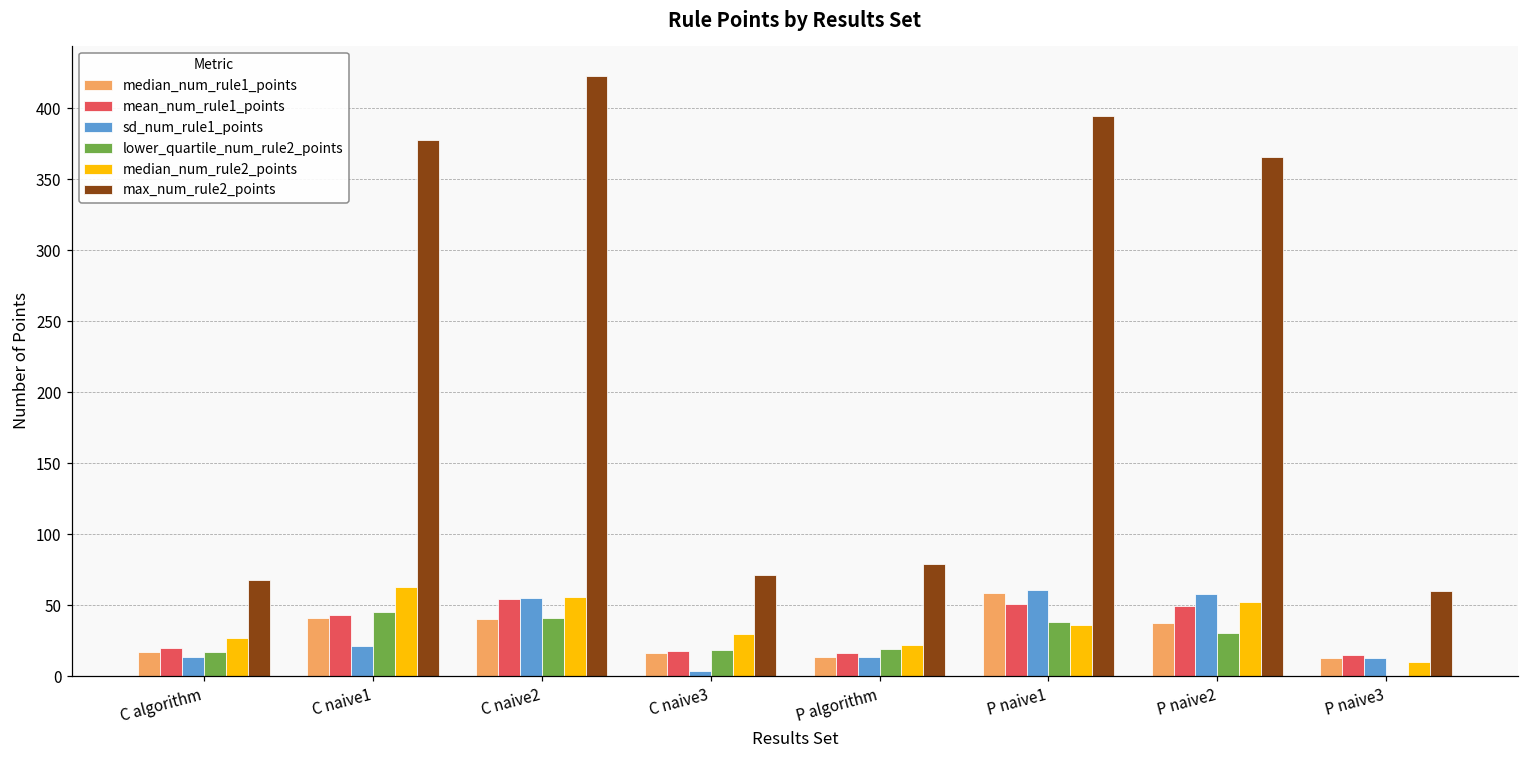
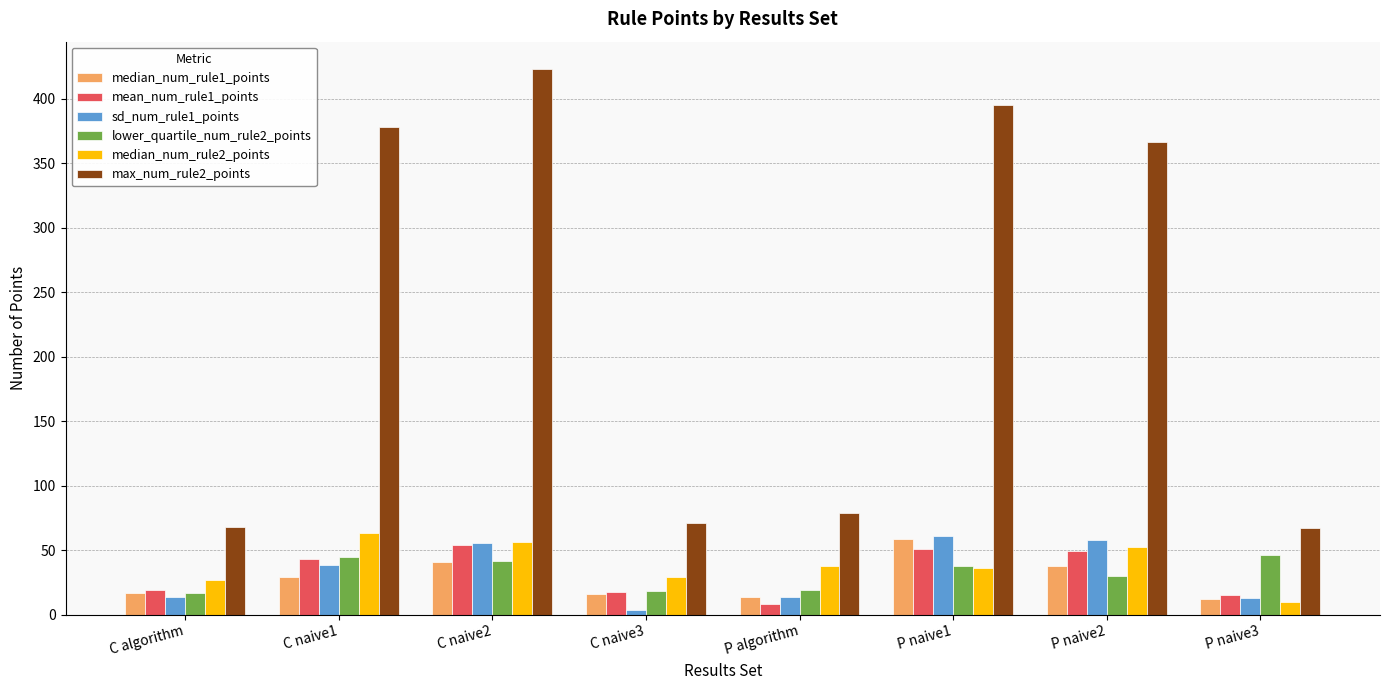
  {
    "median_num_rule1_points": {
      "C algorithm": 17,
-     "C naive1": 41,
+     "C naive1": 29,
      "C naive2": 41,
      "C naive3": 16,
      "P algorithm": 14,
      "P naive1": 58,
      "P naive2": 38,
      "P naive3": 13
    },
    "mean_num_rule1_points": {
      "C algorithm": 19,
      "C naive1": 43,
      "C naive2": 54,
      "C naive3": 18,
-     "P algorithm": 16,
+     "P algorithm": 8,
      "P naive1": 51,
      "P naive2": 50,
      "P naive3": 15
    },
    "sd_num_rule1_points": {
      "C algorithm": 14,
-     "C naive1": 21,
+     "C naive1": 38,
      "C naive2": 55,
      "C naive3": 3,
      "P algorithm": 14,
      "P naive1": 61,
      "P naive2": 58,
      "P naive3": 13
    },
    "lower_quartile_num_rule2_points": {
      "C algorithm": 17,
      "C naive1": 45,
      "C naive2": 41,
      "C naive3": 18,
      "P algorithm": 19,
      "P naive1": 38,
      "P naive2": 30,
-     "P naive3": 0
+     "P naive3": 46
    },
    "median_num_rule2_points": {
      "C algorithm": 27,
      "C naive1": 63,
      "C naive2": 56,
      "C naive3": 30,
-     "P algorithm": 22,
+     "P algorithm": 38,
      "P naive1": 36,
      "P naive2": 53,
      "P naive3": 10
    },
    "max_num_rule2_points": {
      "C algorithm": 68,
      "C naive1": 378,
      "C naive2": 423,
      "C naive3": 71,
      "P algorithm": 79,
      "P naive1": 395,
      "P naive2": 366,
-     "P naive3": 60
+     "P naive3": 67
    }
  }
